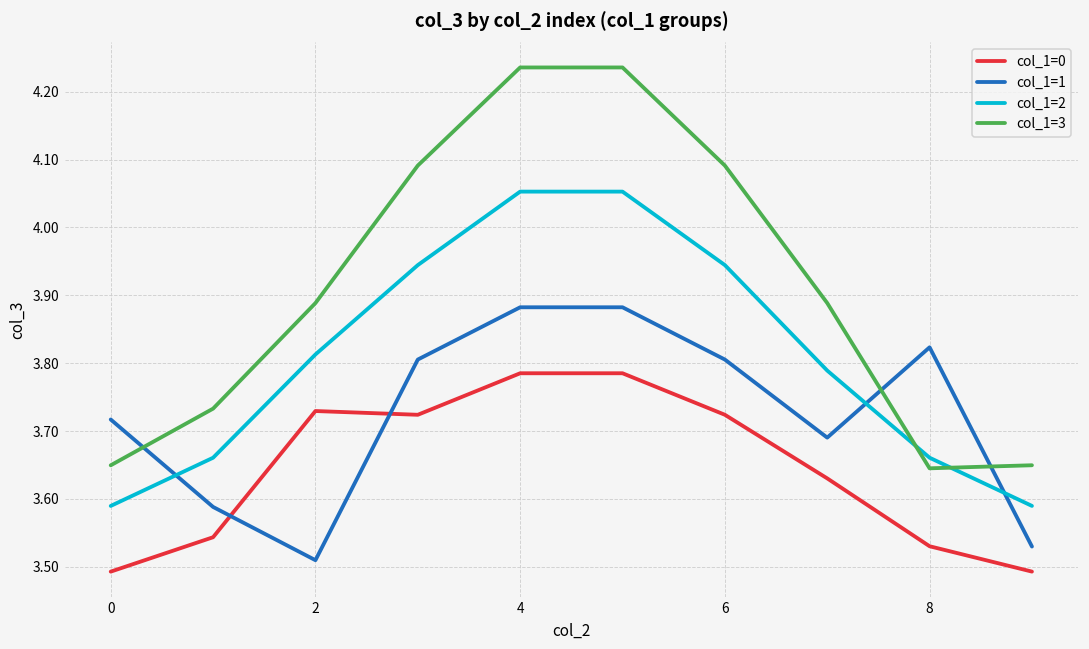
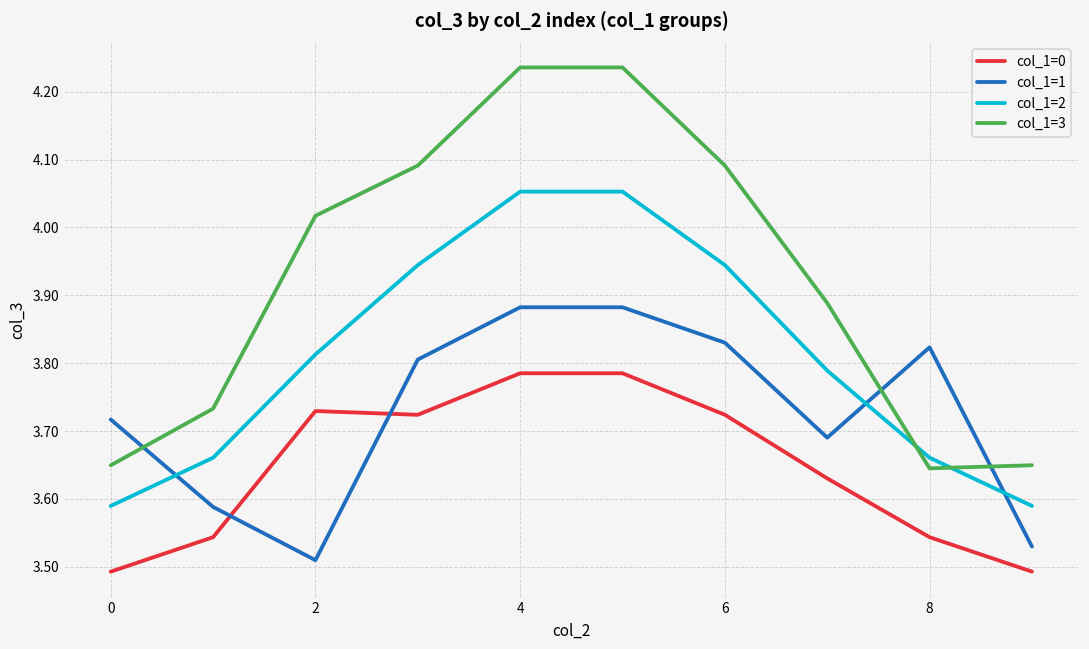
  {
    "col_1=0": {
      "0": 3.49,
      "2": 3.73,
      "4": 3.79,
      "6": 3.72,
-     "8": 3.53
+     "8": 3.54
    },
    "col_1=1": {
      "0": 3.72,
      "2": 3.51,
      "4": 3.88,
-     "6": 3.81,
+     "6": 3.83,
      "8": 3.82
    },
    "col_1=2": {
      "0": 3.59,
      "2": 3.81,
      "4": 4.05,
      "6": 3.94,
      "8": 3.66
    },
    "col_1=3": {
      "0": 3.65,
-     "2": 3.89,
+     "2": 4.02,
      "4": 4.24,
      "6": 4.09,
      "8": 3.65
    }
  }
